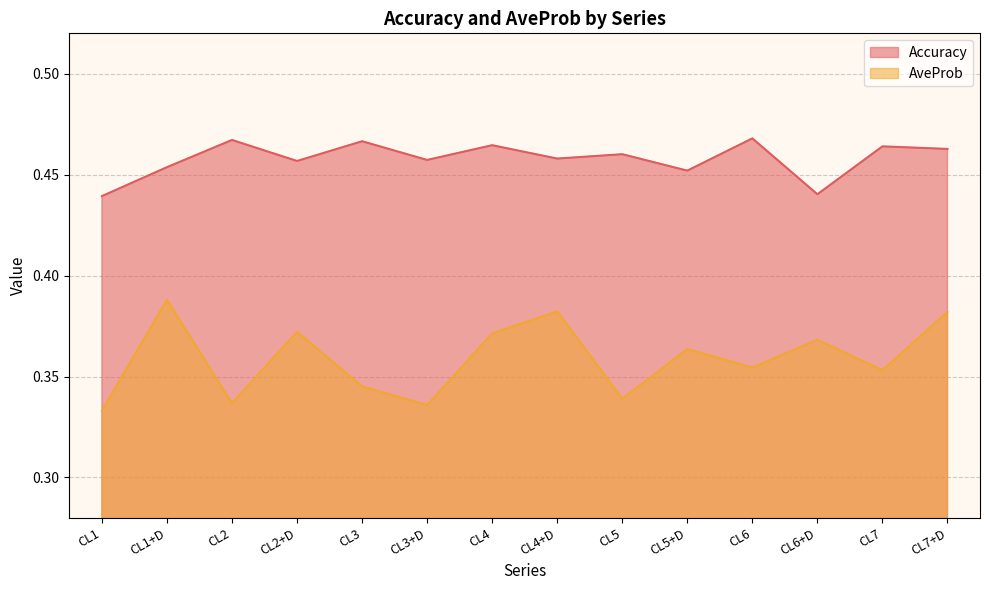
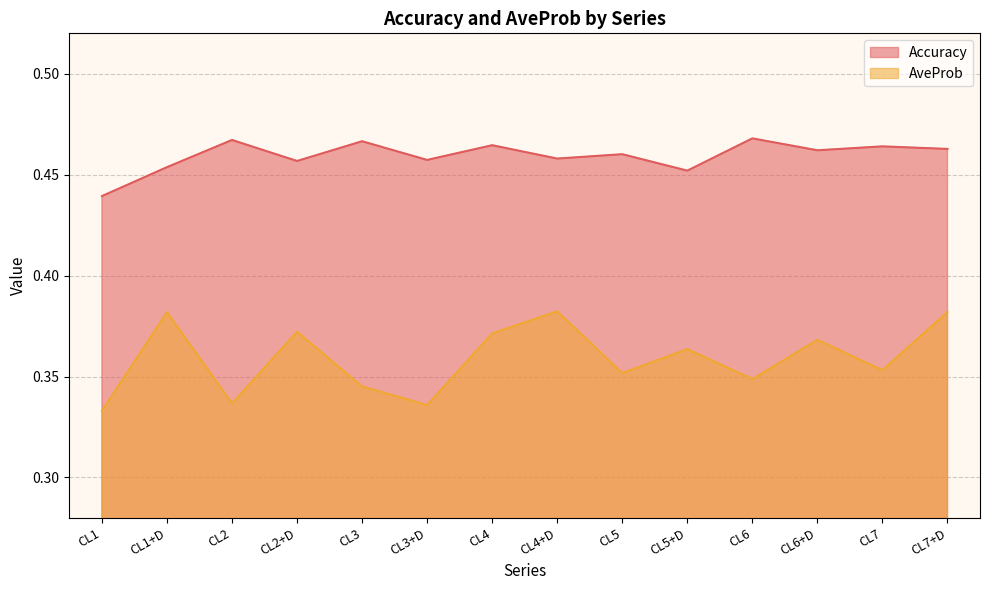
  {
    "Accuracy": {
      "CL1": 0.439,
      "CL1+D": 0.454,
      "CL2": 0.467,
      "CL2+D": 0.457,
      "CL3": 0.467,
      "CL3+D": 0.457,
      "CL4": 0.465,
      "CL4+D": 0.458,
      "CL5": 0.460,
      "CL5+D": 0.452,
      "CL6": 0.468,
-     "CL6+D": 0.440,
+     "CL6+D": 0.462,
      "CL7": 0.464,
      "CL7+D": 0.463
    },
    "AveProb": {
      "CL1": 0.333,
-     "CL1+D": 0.388,
+     "CL1+D": 0.382,
      "CL2": 0.337,
      "CL2+D": 0.372,
      "CL3": 0.345,
      "CL3+D": 0.336,
      "CL4": 0.371,
      "CL4+D": 0.382,
-     "CL5": 0.339,
+     "CL5": 0.352,
      "CL5+D": 0.364,
-     "CL6": 0.354,
+     "CL6": 0.349,
      "CL6+D": 0.368,
      "CL7": 0.353,
      "CL7+D": 0.382
    }
  }
